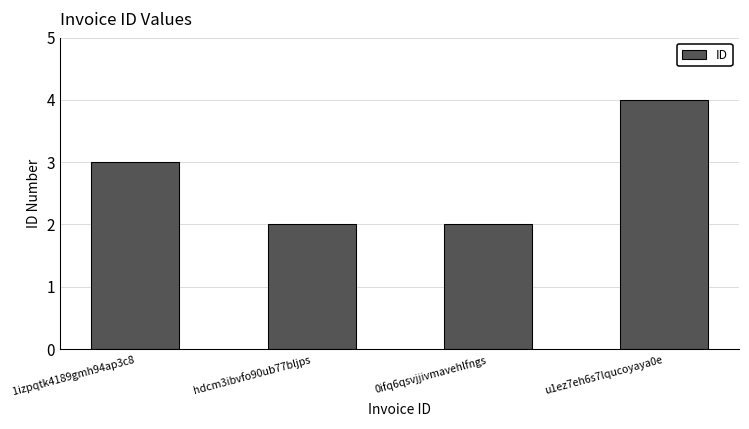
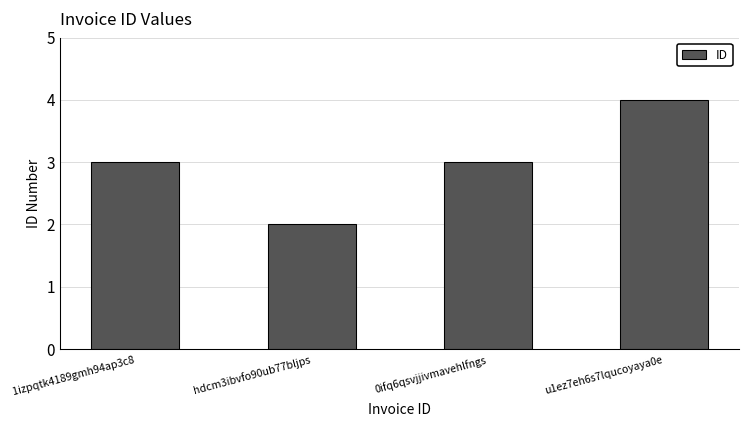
  {
    "1izpqtk4189gmh94ap3c8": 3,
    "hdcm3ibvfo90ub77bljps": 2,
-   "0ifq6qsvjjivmavehlfngs": 2,
+   "0ifq6qsvjjivmavehlfngs": 3,
    "u1ez7eh6s7lqucoyaya0e": 4
  }
